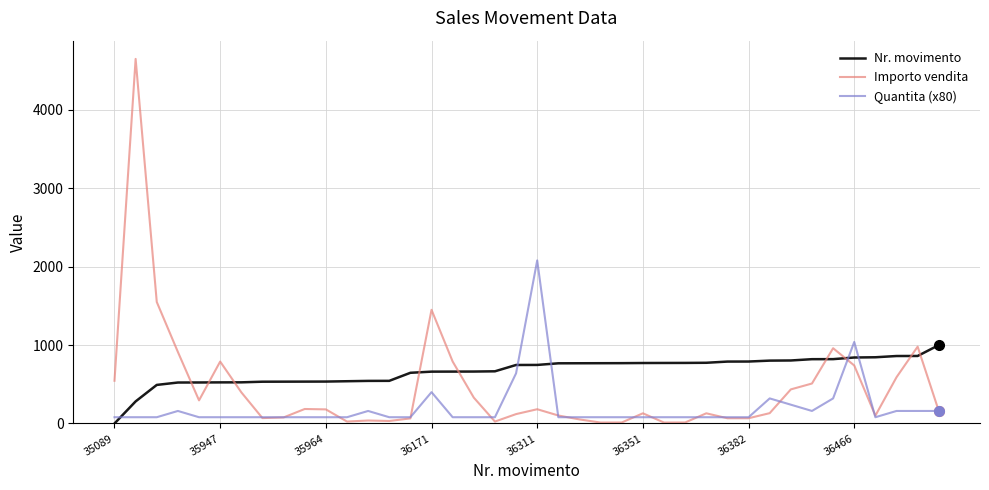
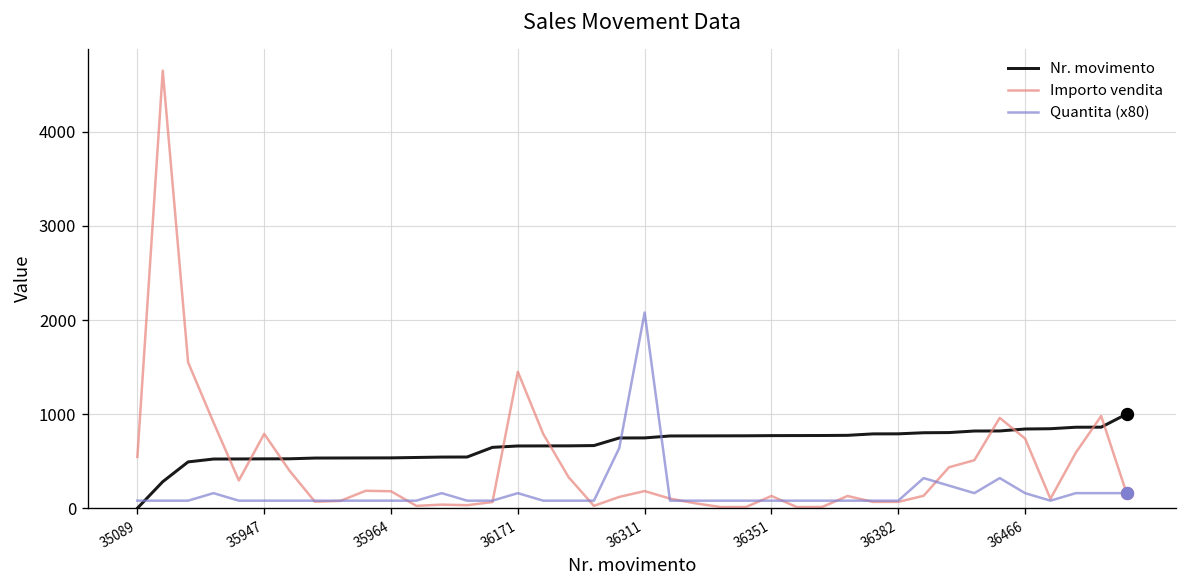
  {
    "Quantita (x80)": {
      "35089": 100,
      "35947": 100,
      "35964": 100,
-     "36171": 400,
+     "36171": 200,
      "36311": 2100,
      "36351": 100,
-     "36466": 1000
+     "36466": 200
    }
  }
